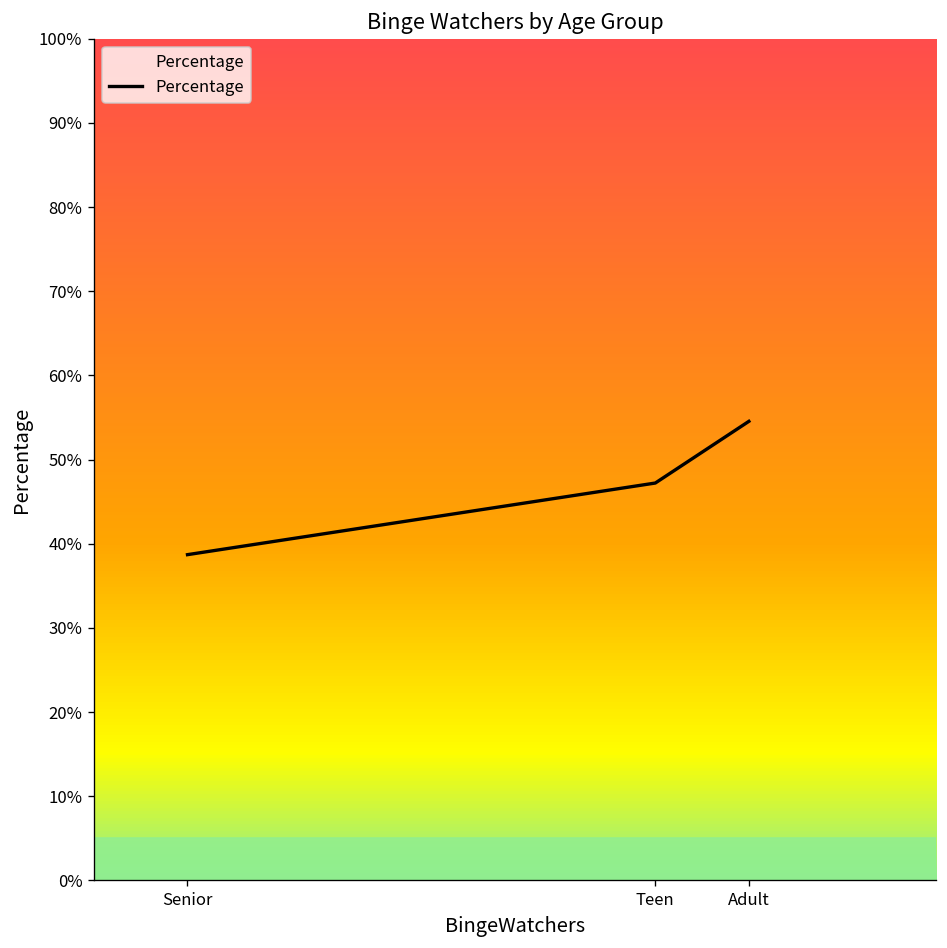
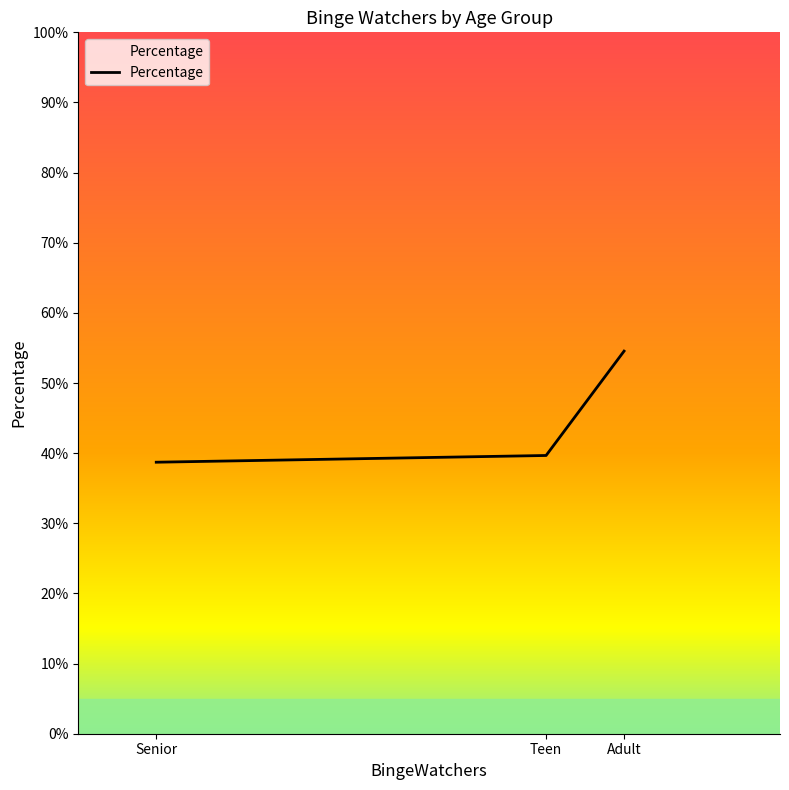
  {
    "Senior": "39%",
-   "Teen": "47%",
+   "Teen": "40%",
    "Adult": "55%"
  }
